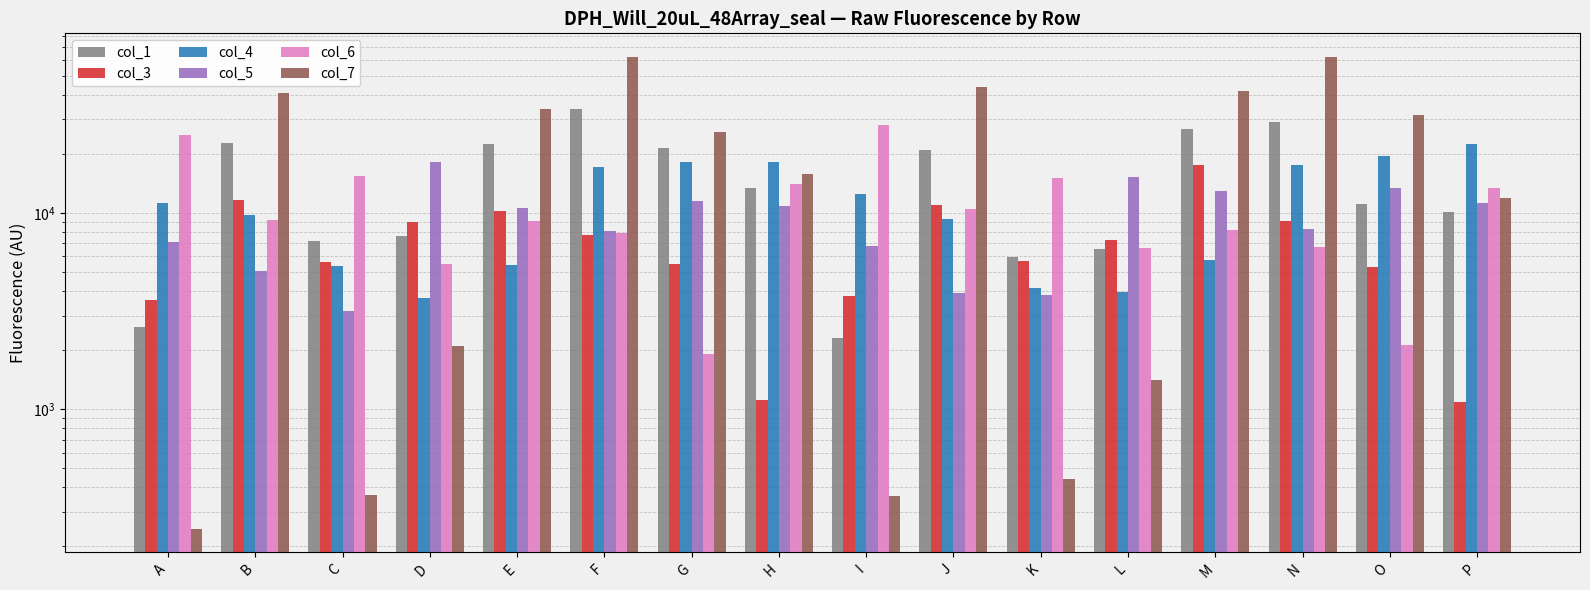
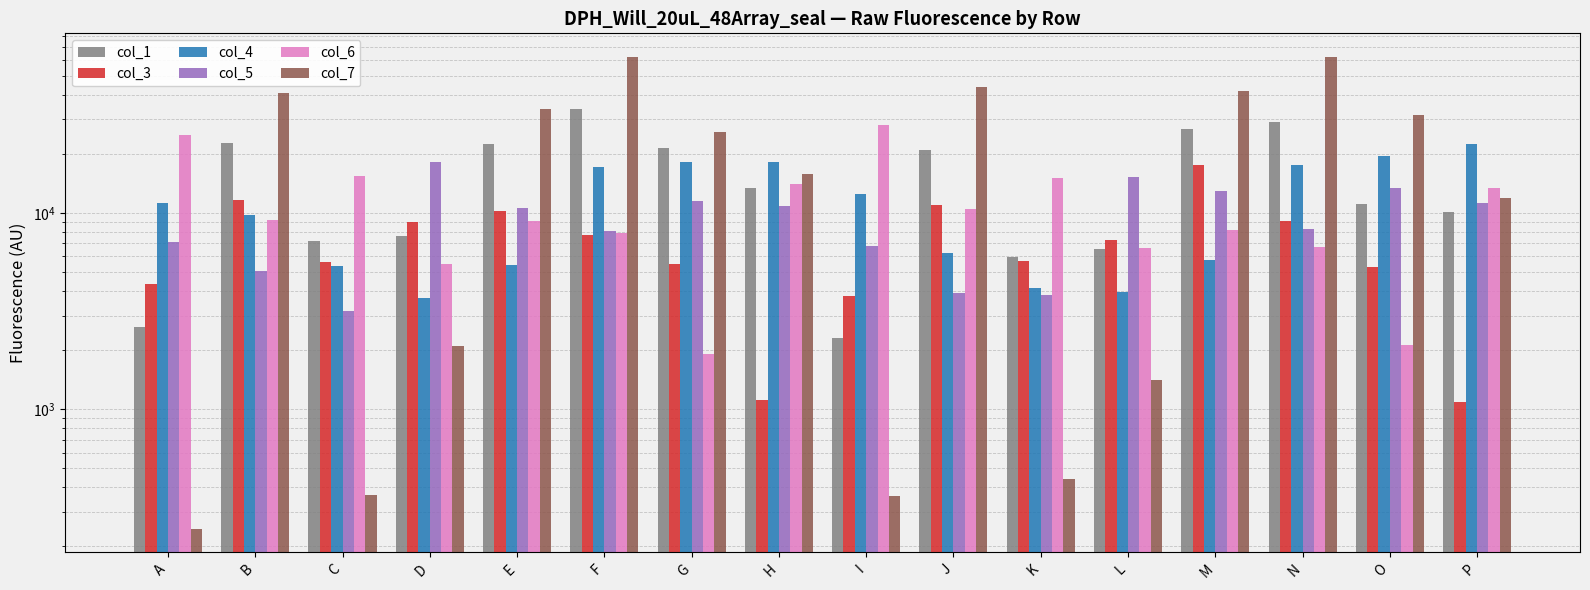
  {
    "col_1": {
      "A": 2600,
      "B": 23000,
      "C": 7200,
      "D": 7600,
      "E": 23000,
      "F": 34000,
      "G": 21000,
      "H": 13000,
      "I": 2300,
      "J": 21000,
      "K": 5900,
      "L": 6500,
      "M": 27000,
      "N": 29000,
      "O": 11000,
      "P": 10000
    },
    "col_3": {
-     "A": 3600,
+     "A": 4400,
      "B": 12000,
      "C": 5600,
      "D": 9000,
      "E": 10000,
      "F": 7700,
      "G": 5500,
      "H": 1100,
      "I": 3800,
      "J": 11000,
      "K": 5700,
      "L": 7200,
      "M": 18000,
      "N": 9000,
      "O": 5300,
      "P": 1100
    },
    "col_4": {
      "A": 11000,
      "B": 10000,
      "C": 5300,
      "D": 3700,
      "E": 5400,
      "F": 17000,
      "G": 18000,
      "H": 18000,
      "I": 12000,
-     "J": 9000,
+     "J": 6200,
      "K": 4100,
      "L": 4000,
      "M": 5800,
      "N": 17000,
      "O": 19000,
      "P": 23000
    },
    "col_5": {
      "A": 7100,
      "B": 5100,
      "C": 3200,
      "D": 18000,
      "E": 11000,
      "F": 8000,
      "G": 12000,
      "H": 11000,
      "I": 6800,
      "J": 3900,
      "K": 3800,
      "L": 15000,
      "M": 13000,
      "N": 8300,
      "O": 13000,
      "P": 11000
    },
    "col_6": {
      "A": 25000,
      "B": 9000,
      "C": 15000,
      "D": 5500,
      "E": 9000,
      "F": 7900,
      "G": 1900,
      "H": 14000,
      "I": 28000,
      "J": 10000,
      "K": 15000,
      "L": 6600,
      "M": 8200,
      "N": 6700,
      "O": 2100,
      "P": 13000
    },
    "col_7": {
      "A": 250,
      "B": 41000,
      "C": 360,
      "D": 2100,
      "E": 34000,
      "F": 62000,
      "G": 26000,
      "H": 16000,
      "I": 360,
      "J": 44000,
      "K": 440,
      "L": 1400,
      "M": 42000,
      "N": 62000,
      "O": 32000,
      "P": 12000
    }
  }
